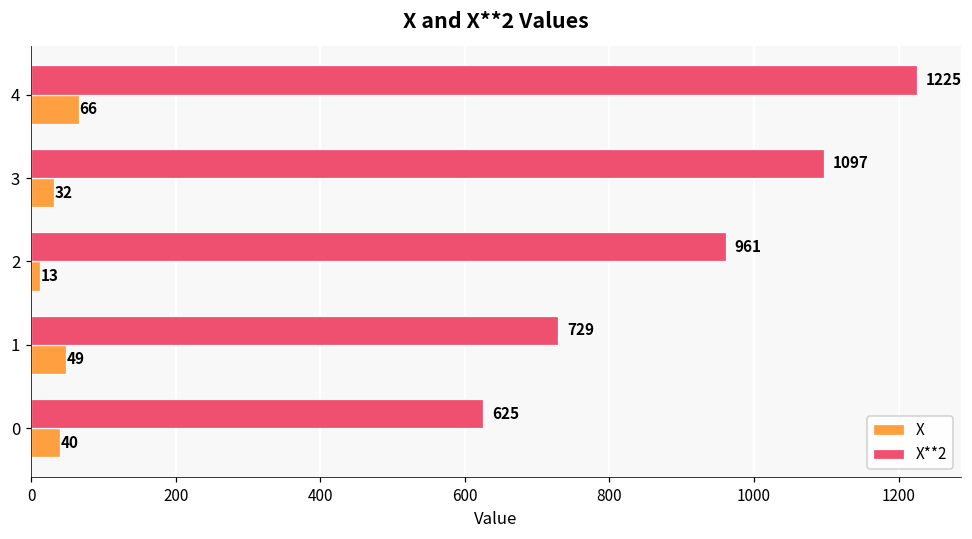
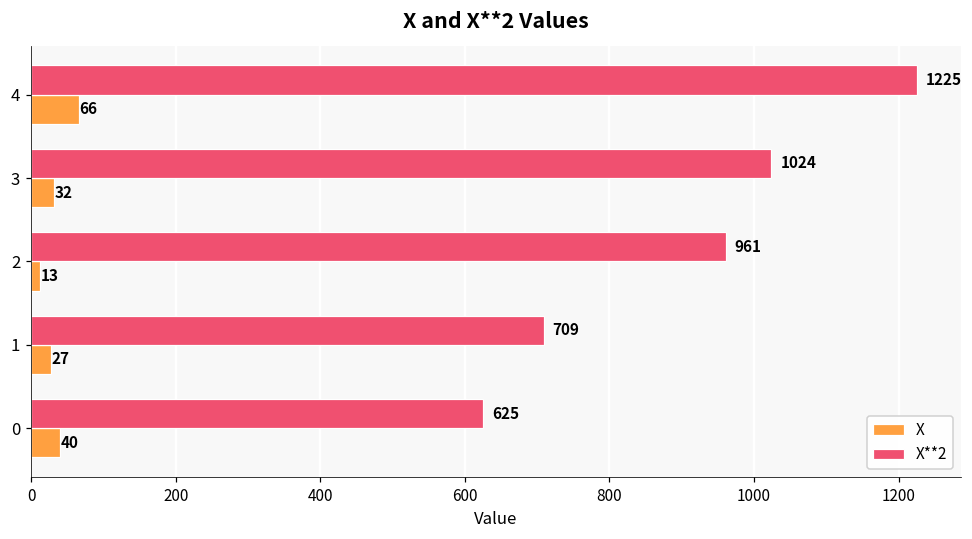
  {
    "X": {
      "4": 66,
      "3": 32,
      "2": 13,
-     "1": 49,
+     "1": 27,
      "0": 40
    },
    "X**2": {
      "4": 1225,
-     "3": 1097,
+     "3": 1024,
      "2": 961,
-     "1": 729,
+     "1": 709,
      "0": 625
    }
  }
